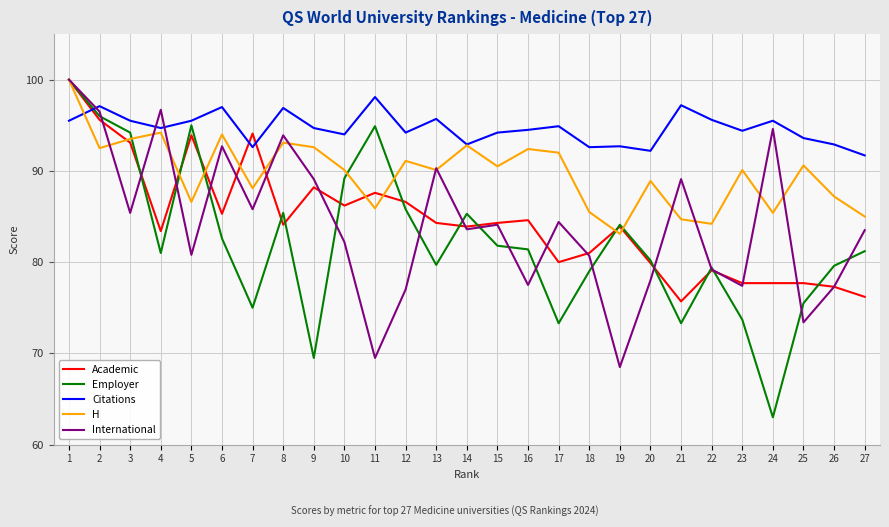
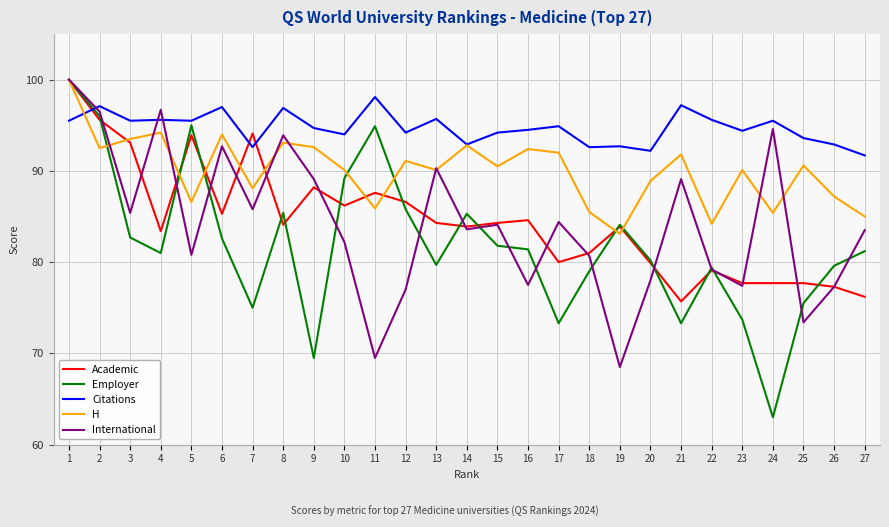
  {
    "Academic": {
      "2": 96,
      "3": 93,
      "4": 83,
      "5": 94,
      "6": 85,
      "7": 94,
      "8": 84,
      "9": 88,
      "10": 86,
      "11": 88,
      "12": 87,
      "13": 84,
      "14": 84,
      "16": 85,
      "17": 80,
      "18": 81,
      "20": 80,
      "21": 76,
      "23": 78,
      "24": 78,
      "25": 78,
      "27": 76
    },
    "Employer": {
      "2": 96,
-     "3": 94,
+     "3": 83,
      "4": 81,
      "5": 95,
      "6": 83,
      "7": 75,
      "8": 85,
      "9": 70,
      "10": 89,
      "11": 95,
      "12": 86,
      "13": 80,
      "14": 85,
      "15": 82,
      "16": 81,
      "17": 73,
      "18": 79,
      "20": 80,
      "21": 73,
      "23": 74,
      "24": 63,
      "25": 76,
      "26": 80,
      "27": 81
    },
    "Citations": {
      "1": 96,
      "2": 97,
      "3": 96,
-     "4": 95,
+     "4": 96,
      "5": 96,
      "6": 97,
      "7": 93,
      "8": 97,
      "9": 95,
      "10": 94,
      "11": 98,
      "12": 94,
      "13": 96,
      "15": 94,
      "16": 95,
      "17": 95,
      "18": 93,
      "19": 93,
      "20": 92,
      "21": 97,
      "22": 96,
      "23": 94,
      "24": 96,
      "25": 94,
      "26": 93,
      "27": 92
    },
    "H": {
      "2": 93,
      "3": 94,
      "4": 94,
      "5": 87,
      "6": 94,
      "7": 88,
      "8": 93,
      "9": 93,
      "10": 90,
      "11": 86,
      "12": 91,
      "15": 91,
      "16": 92,
      "17": 92,
      "18": 86,
      "19": 83,
      "20": 89,
-     "21": 85,
+     "21": 92,
      "22": 84,
      "23": 90,
      "24": 85,
      "25": 91,
      "26": 87,
      "27": 85
    },
    "International": {
      "2": 97,
      "3": 85,
      "4": 97,
      "5": 81,
      "6": 93,
      "7": 86,
      "8": 94,
      "9": 89,
      "10": 82,
      "11": 70,
      "12": 77,
      "14": 84,
      "16": 78,
      "17": 84,
      "18": 81,
      "19": 69,
      "20": 78,
      "21": 89,
      "23": 77,
      "24": 95,
      "25": 73,
      "27": 84
    }
  }
